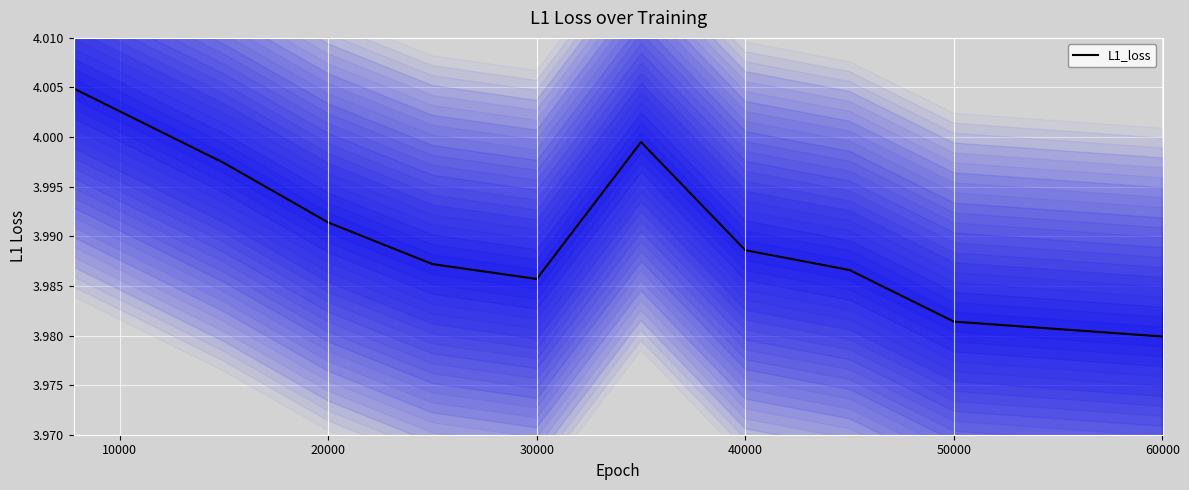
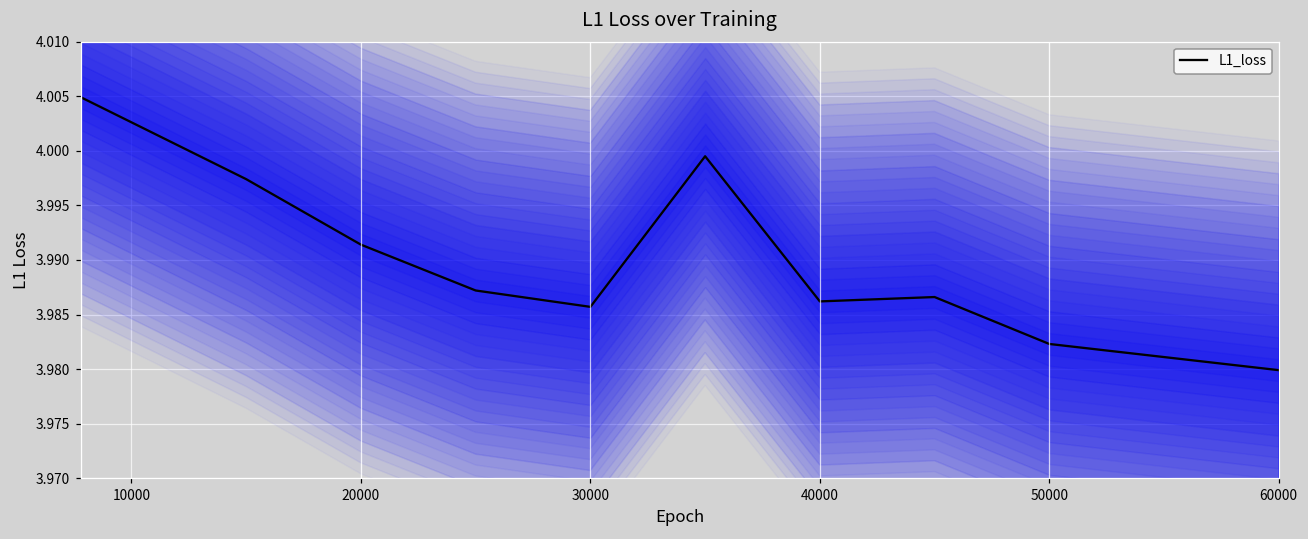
  {
    "L1_loss": {
      "20000": 3.991,
      "30000": 3.986,
-     "40000": 3.989,
-     "50000": 3.981,
+     "40000": 3.986,
+     "50000": 3.982,
      "60000": 3.980
    }
  }
